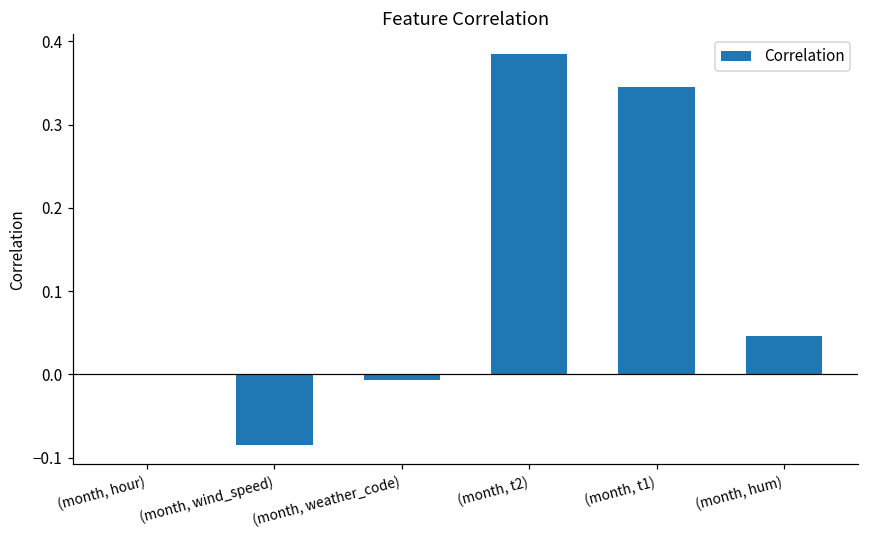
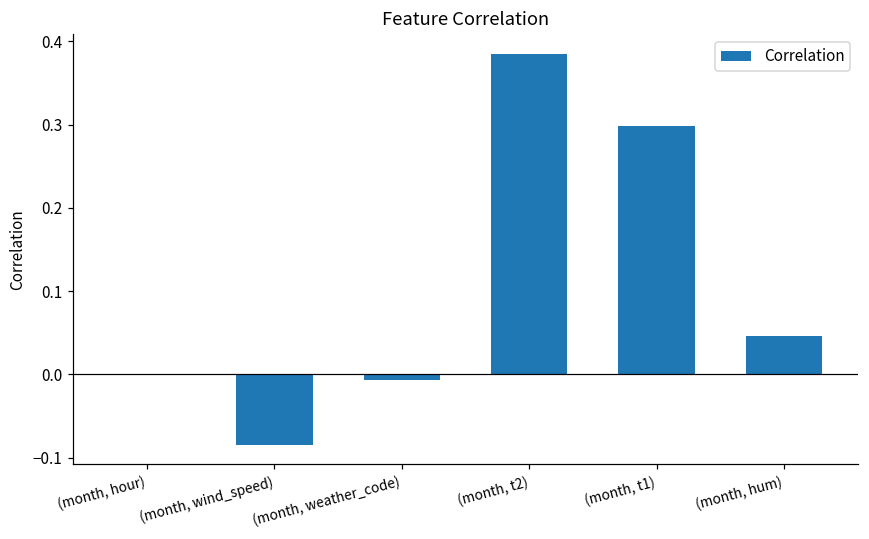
  {
    "(month, wind_speed)": -0.08,
    "(month, weather_code)": -0.01,
    "(month, t2)": 0.38,
-   "(month, t1)": 0.35,
+   "(month, t1)": 0.30,
    "(month, hum)": 0.05
  }
